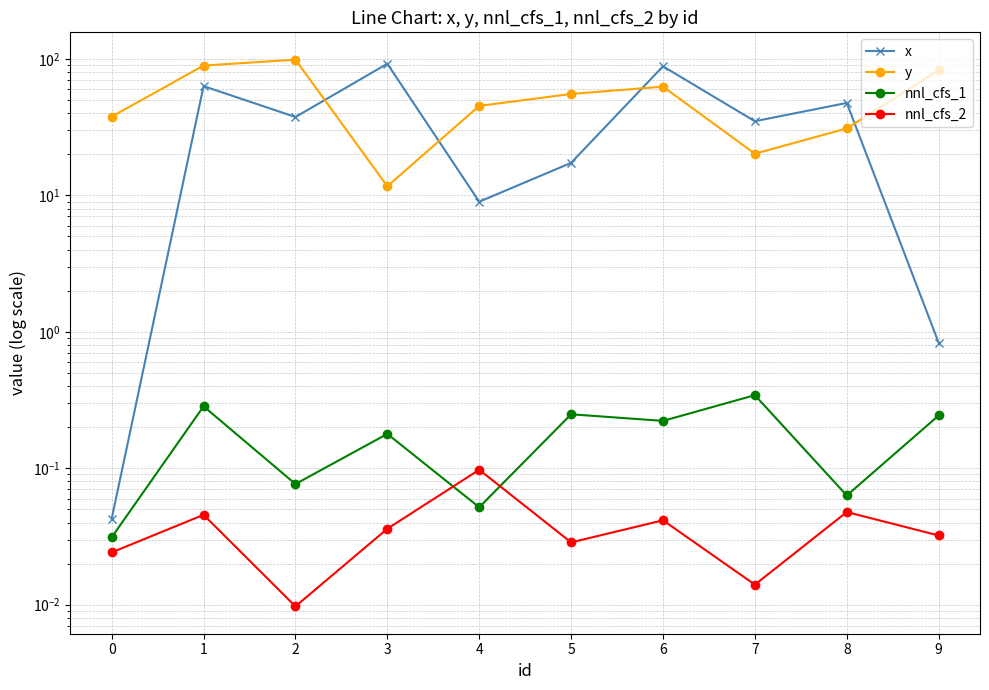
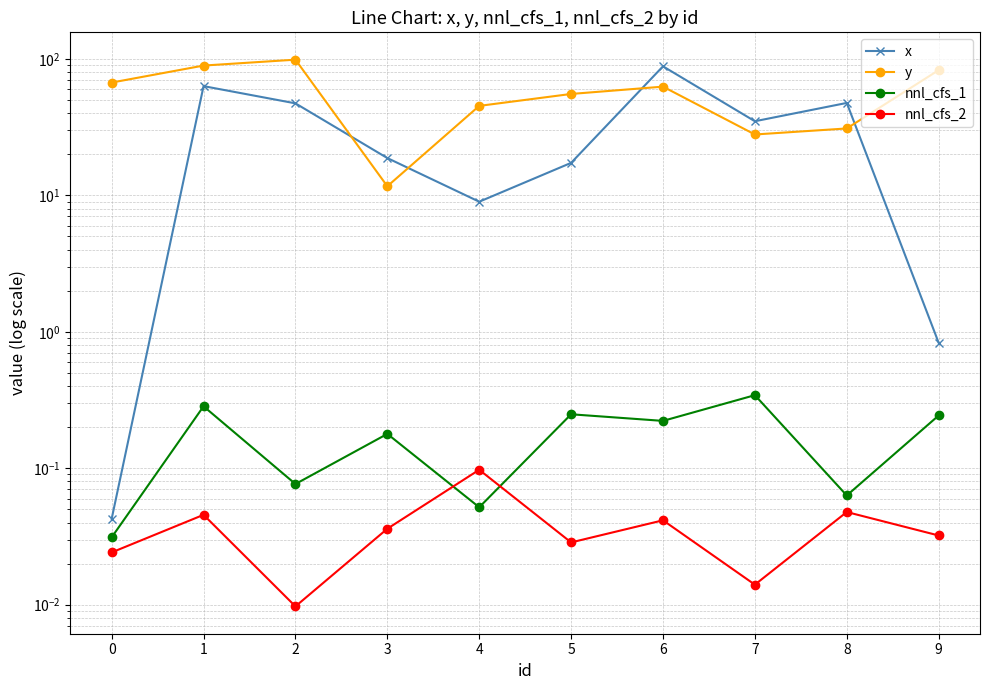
  {
    "x": {
      "0": 0.043,
      "1": 60,
-     "2": 37,
-     "3": 90,
+     "2": 47,
+     "3": 19,
      "4": 9,
      "5": 17,
      "6": 90,
      "7": 35,
      "8": 48,
      "9": 0.8
    },
    "y": {
-     "0": 38,
+     "0": 70,
      "1": 90,
      "2": 100,
      "3": 12,
      "4": 45,
      "5": 55,
      "6": 60,
-     "7": 20,
+     "7": 28,
      "8": 31
    },
    "nnl_cfs_1": {
      "0": 0.031,
      "1": 0.28,
      "2": 0.08,
      "3": 0.18,
      "4": 0.052,
      "5": 0.25,
      "6": 0.22,
      "7": 0.34,
      "8": 0.06,
      "9": 0.24
    },
    "nnl_cfs_2": {
      "0": 0.024,
      "1": 0.046,
      "2": 0.010,
      "3": 0.036,
      "4": 0.10,
      "5": 0.029,
      "6": 0.042,
      "7": 0.014,
      "8": 0.048,
      "9": 0.032
    }
  }
